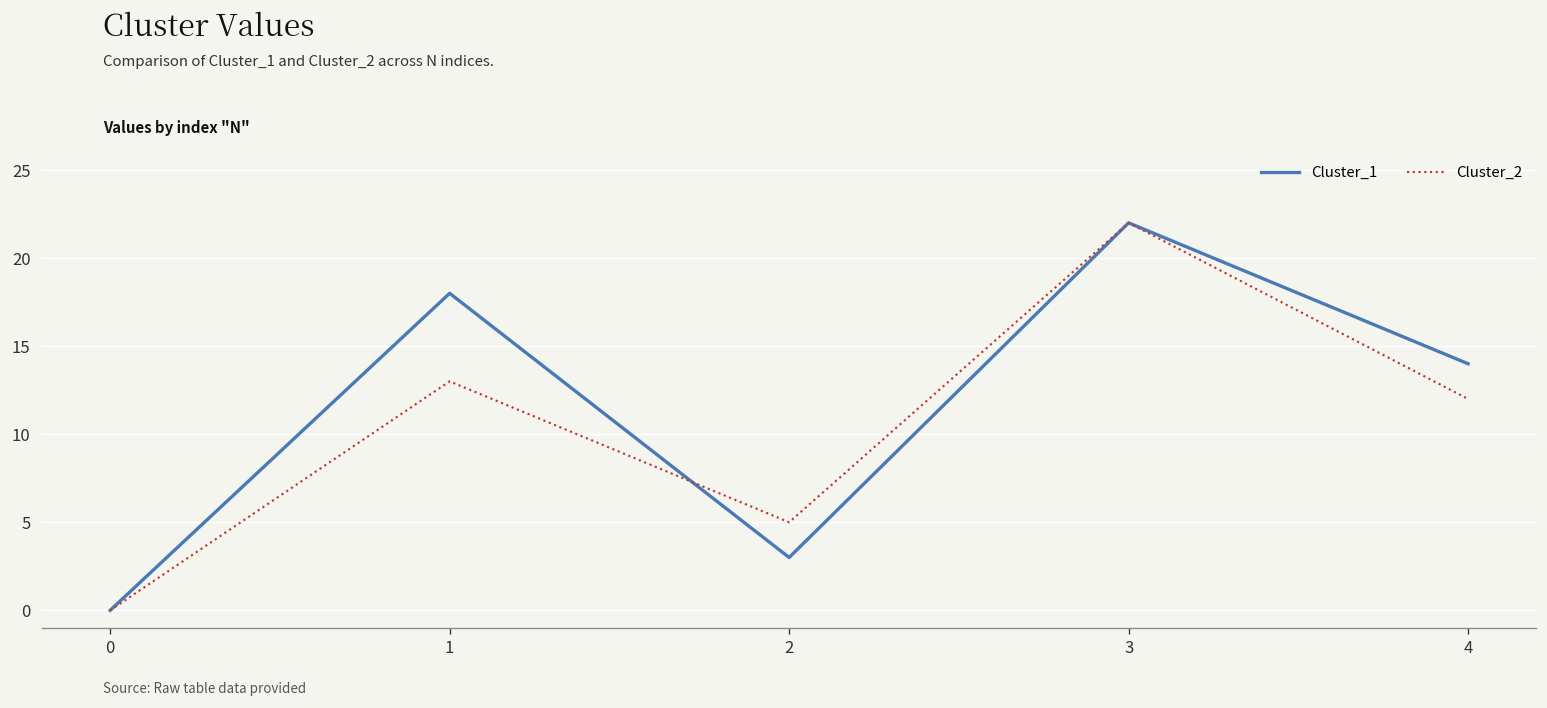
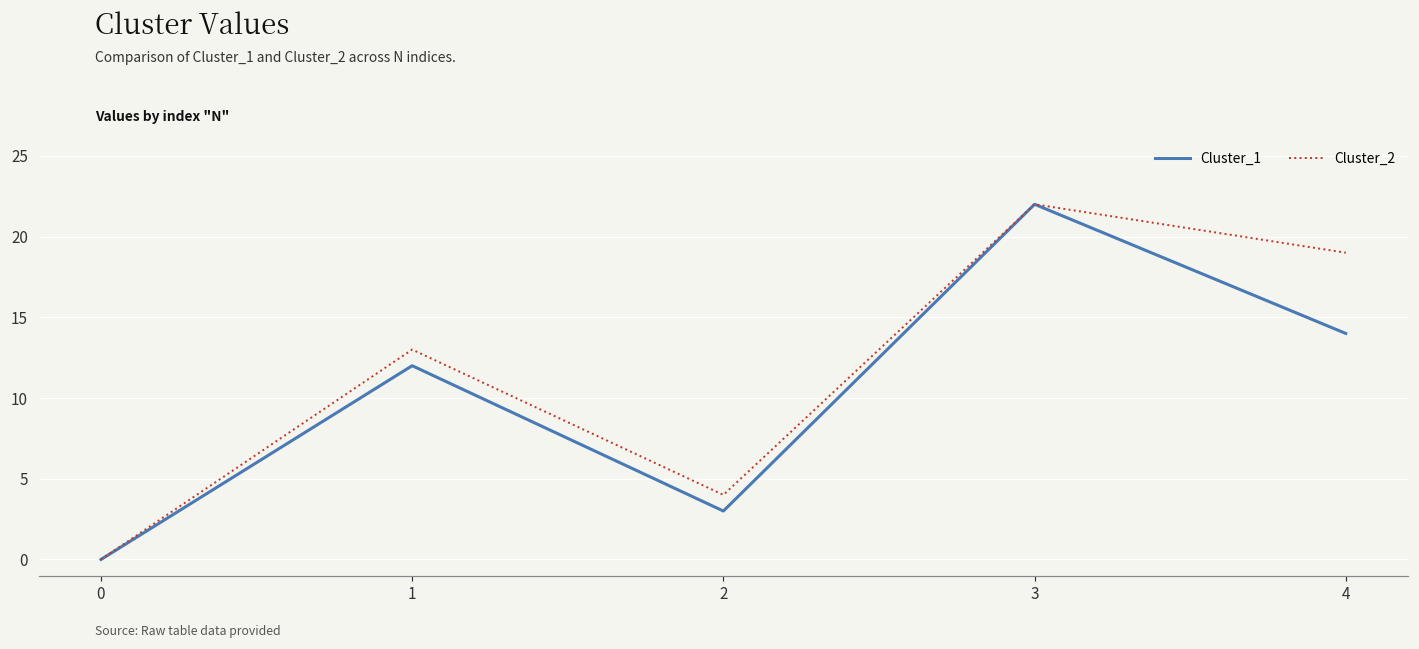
  {
    "Cluster_1": {
-     "1": 18,
+     "1": 12,
      "2": 3,
      "4": 14
    },
    "Cluster_2": {
      "1": 13,
-     "2": 5,
-     "4": 12
+     "2": 4,
+     "4": 19
    }
  }
